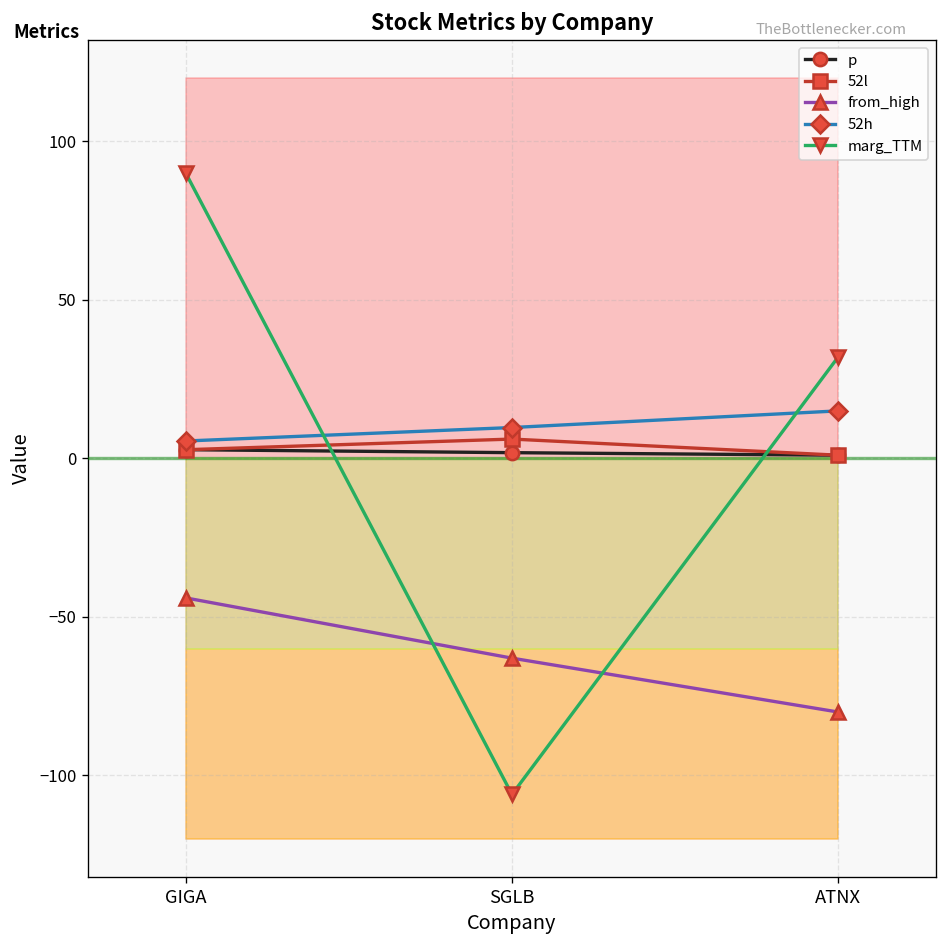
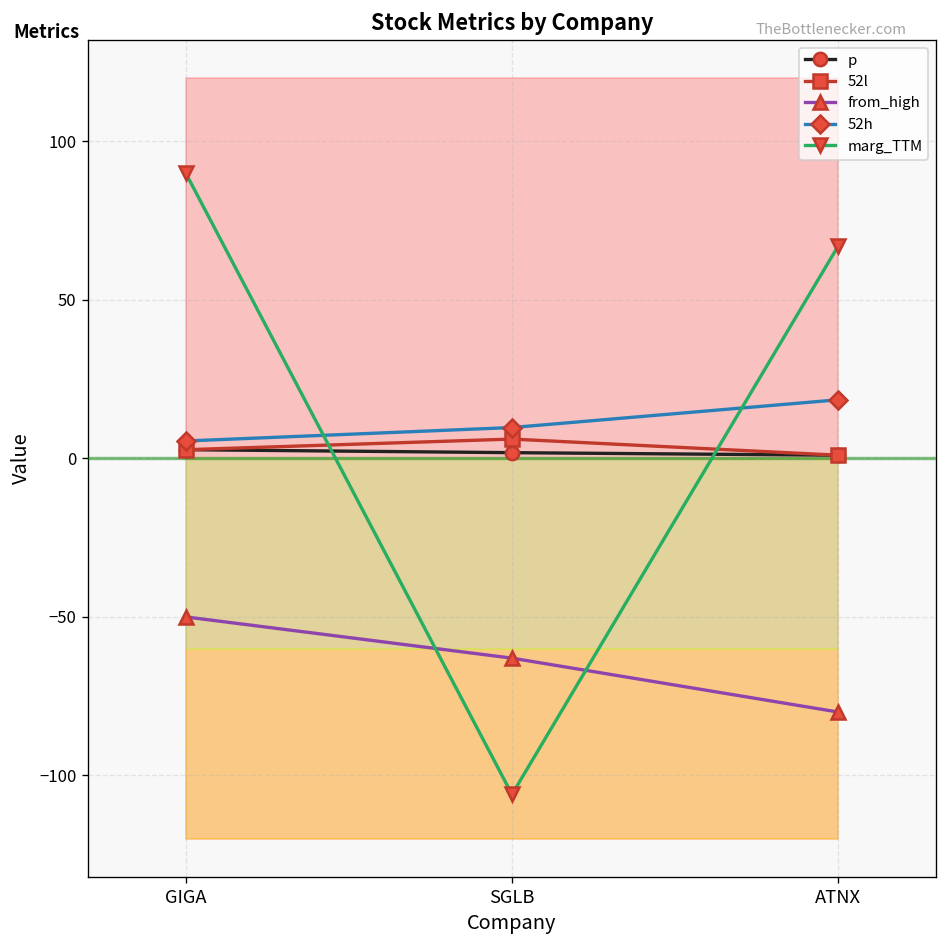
  {
    "p": {
      "SGLB": 2
    },
    "52l": {
      "SGLB": 6
    },
    "from_high": {
-     "GIGA": -44,
+     "GIGA": -50,
      "SGLB": -63,
      "ATNX": -80
    },
    "52h": {
      "GIGA": 6,
      "SGLB": 10,
-     "ATNX": 15
+     "ATNX": 19
    },
    "marg_TTM": {
      "GIGA": 90,
      "SGLB": -106,
-     "ATNX": 32
+     "ATNX": 67
    }
  }
